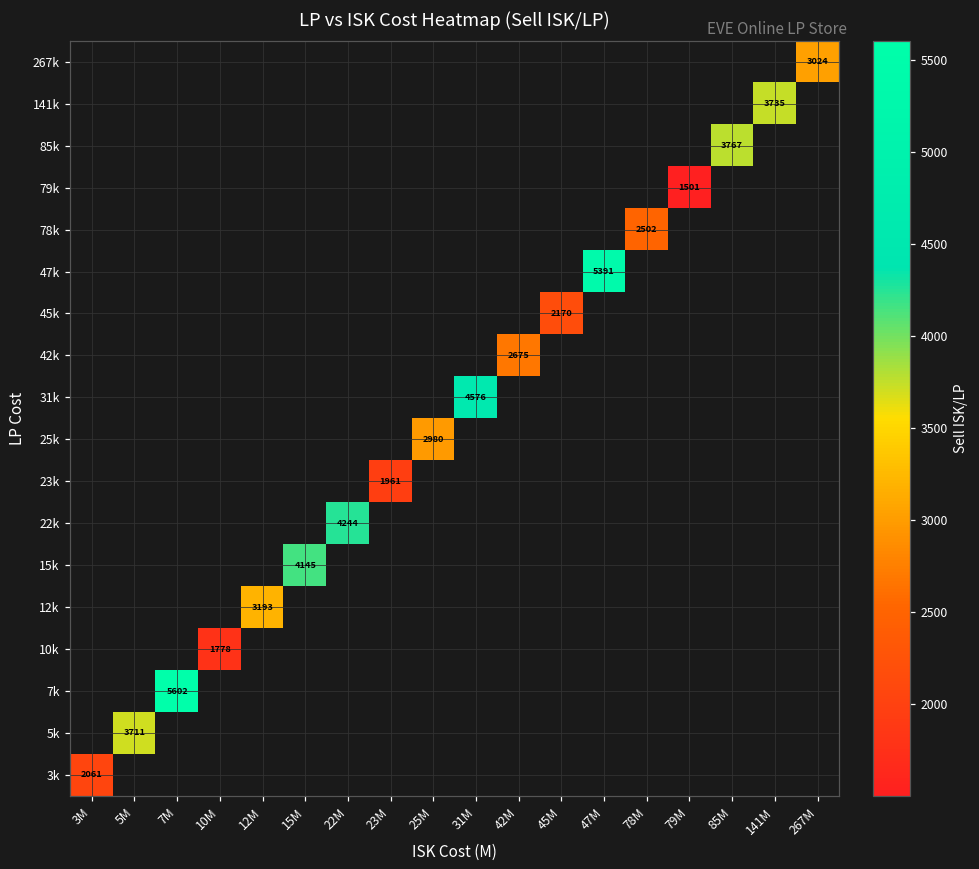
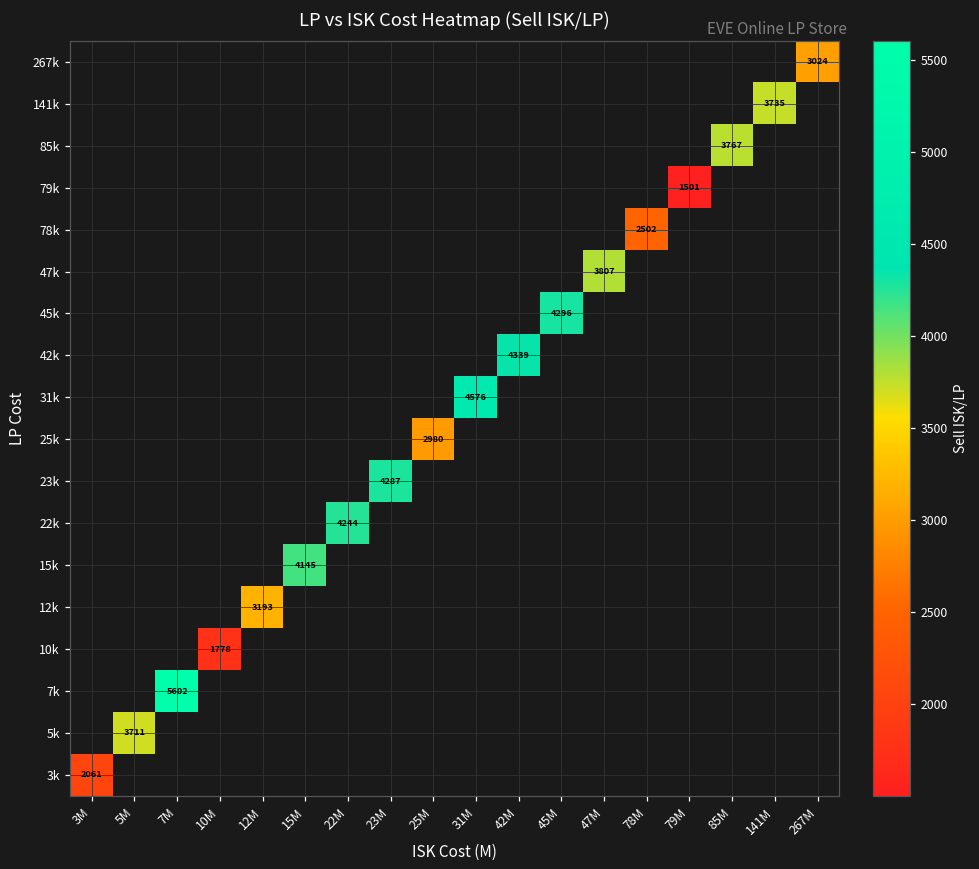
  {
    "267k": {
      "267M": 3024
    },
    "141k": {
      "141M": 3735
    },
    "85k": {
      "85M": 3767
    },
    "79k": {
      "79M": 1501
    },
    "78k": {
      "78M": 2502
    },
    "47k": {
-     "47M": 5391
+     "47M": 3807
    },
    "45k": {
-     "45M": 2170
+     "45M": 4296
    },
    "42k": {
-     "42M": 2675
+     "42M": 4339
    },
    "31k": {
      "31M": 4576
    },
    "25k": {
      "25M": 2980
    },
    "23k": {
-     "23M": 1961
+     "23M": 4287
    },
    "22k": {
      "22M": 4244
    },
    "15k": {
      "15M": 4145
    },
    "12k": {
      "12M": 3193
    },
    "10k": {
      "10M": 1778
    },
    "7k": {
      "7M": 5602
    },
    "5k": {
      "5M": 3711
    },
    "3k": {
      "3M": 2061
    }
  }
